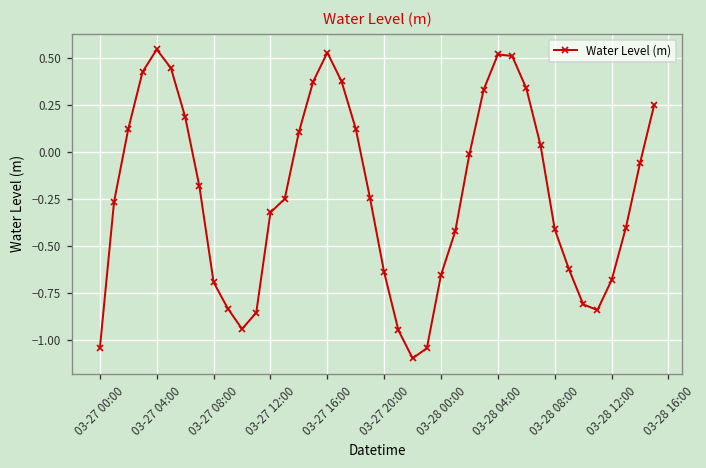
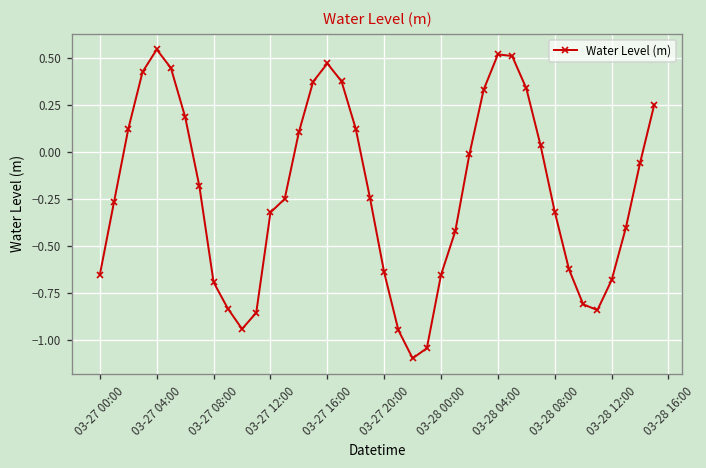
  {
-   "03-27 00:00": -1.05,
+   "03-27 00:00": -0.65,
    "03-27 04:00": 0.54,
    "03-27 08:00": -0.69,
    "03-27 12:00": -0.32,
-   "03-27 16:00": 0.53,
+   "03-27 16:00": 0.47,
    "03-27 20:00": -0.64,
    "03-28 00:00": -0.65,
    "03-28 04:00": 0.52,
-   "03-28 08:00": -0.41,
+   "03-28 08:00": -0.32,
    "03-28 12:00": -0.68
  }
